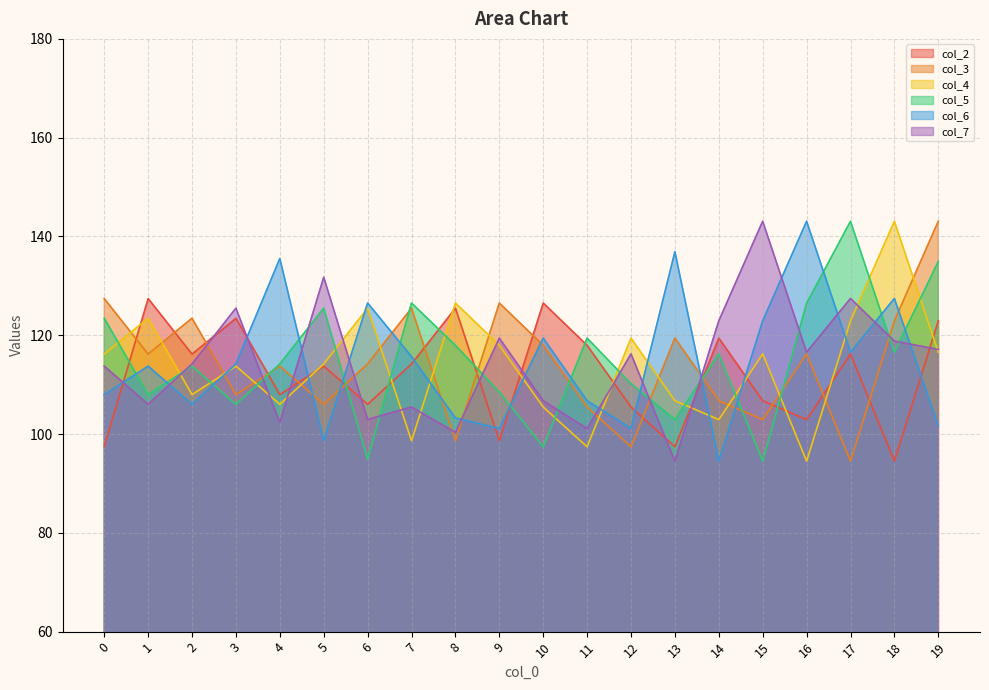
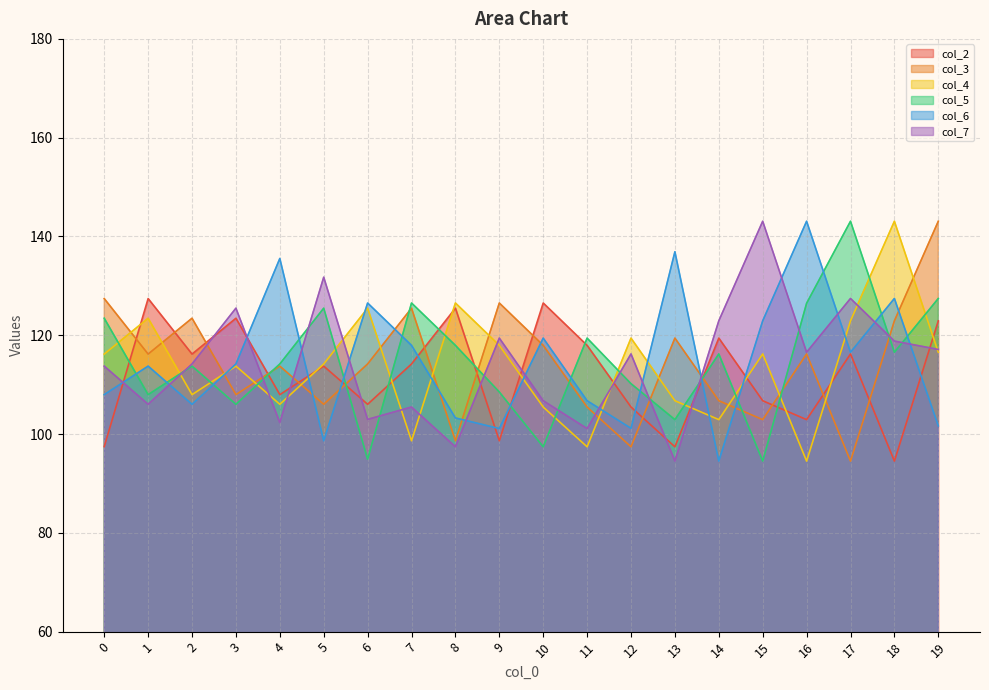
  {
    "col_5": {
      "0": 123,
      "1": 108,
      "3": 106,
      "5": 125,
      "6": 95,
      "7": 127,
      "8": 118,
      "9": 109,
      "10": 97,
      "11": 119,
      "12": 110,
      "13": 103,
      "14": 116,
      "15": 95,
      "16": 126,
      "17": 143,
      "18": 117,
-     "19": 135
+     "19": 127
    },
    "col_6": {
      "0": 108,
      "1": 114,
      "2": 106,
      "4": 136,
      "5": 99,
      "6": 127,
-     "7": 116,
+     "7": 118,
      "8": 103,
      "9": 101,
      "10": 119,
      "11": 107,
      "12": 101,
      "13": 137,
      "14": 95,
      "15": 123,
      "16": 143,
      "18": 127,
      "19": 102
    },
    "col_7": {
      "0": 114,
      "1": 106,
      "3": 125,
      "4": 102,
      "5": 132,
      "6": 103,
      "7": 105,
-     "8": 100,
+     "8": 97,
      "9": 119,
      "10": 107,
      "11": 101,
      "12": 116,
      "13": 95,
      "14": 123,
      "15": 143,
      "17": 127,
      "18": 119,
      "19": 117
    }
  }
